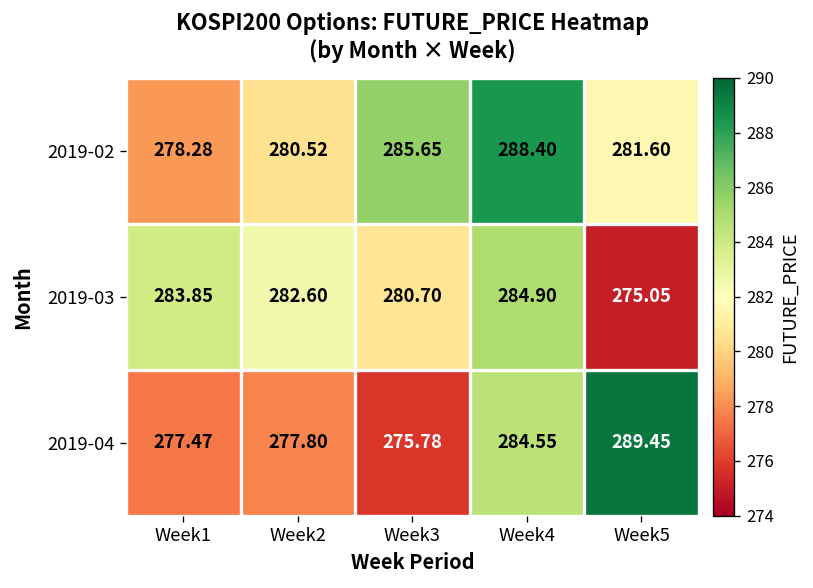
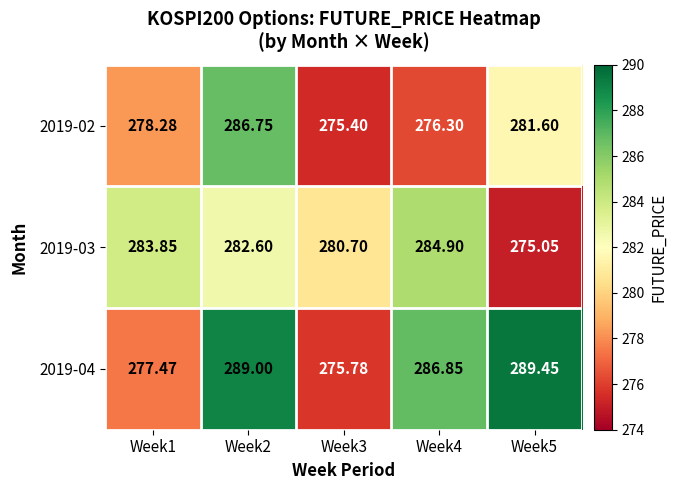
  {
    "2019-02": {
      "Week1": 278.28,
-     "Week2": 280.52,
-     "Week3": 285.65,
-     "Week4": 288.40,
+     "Week2": 286.75,
+     "Week3": 275.40,
+     "Week4": 276.30,
      "Week5": 281.60
    },
    "2019-03": {
      "Week1": 283.85,
      "Week2": 282.60,
      "Week3": 280.70,
      "Week4": 284.90,
      "Week5": 275.05
    },
    "2019-04": {
      "Week1": 277.47,
-     "Week2": 277.80,
+     "Week2": 289.00,
      "Week3": 275.78,
-     "Week4": 284.55,
+     "Week4": 286.85,
      "Week5": 289.45
    }
  }
